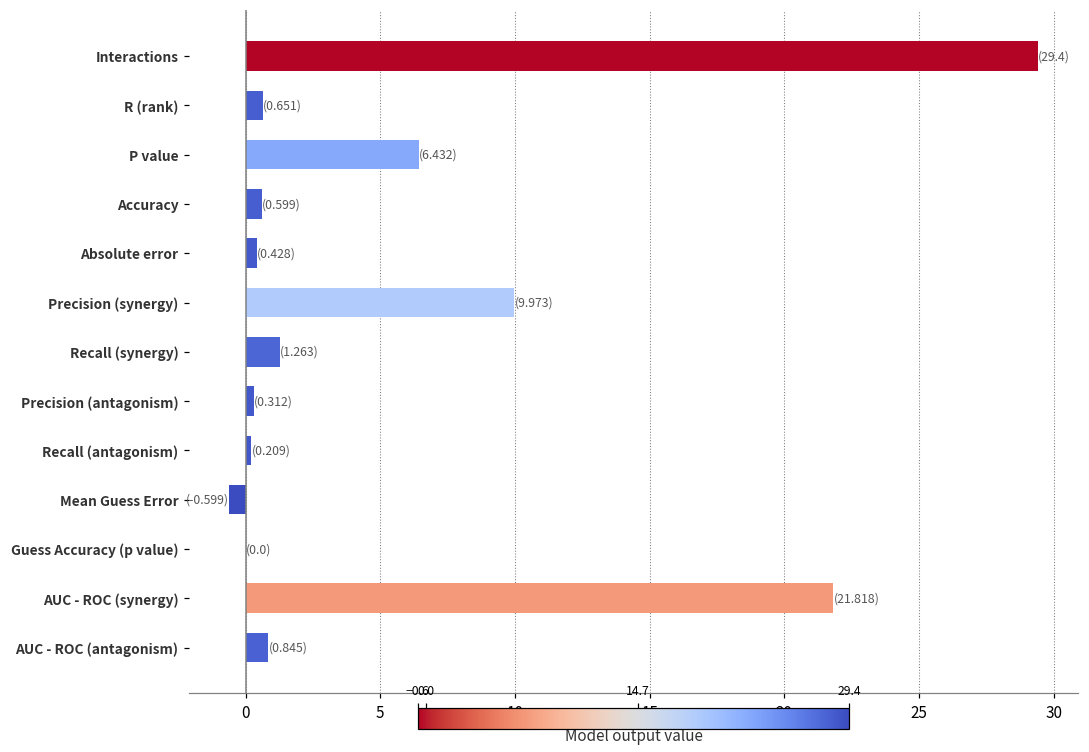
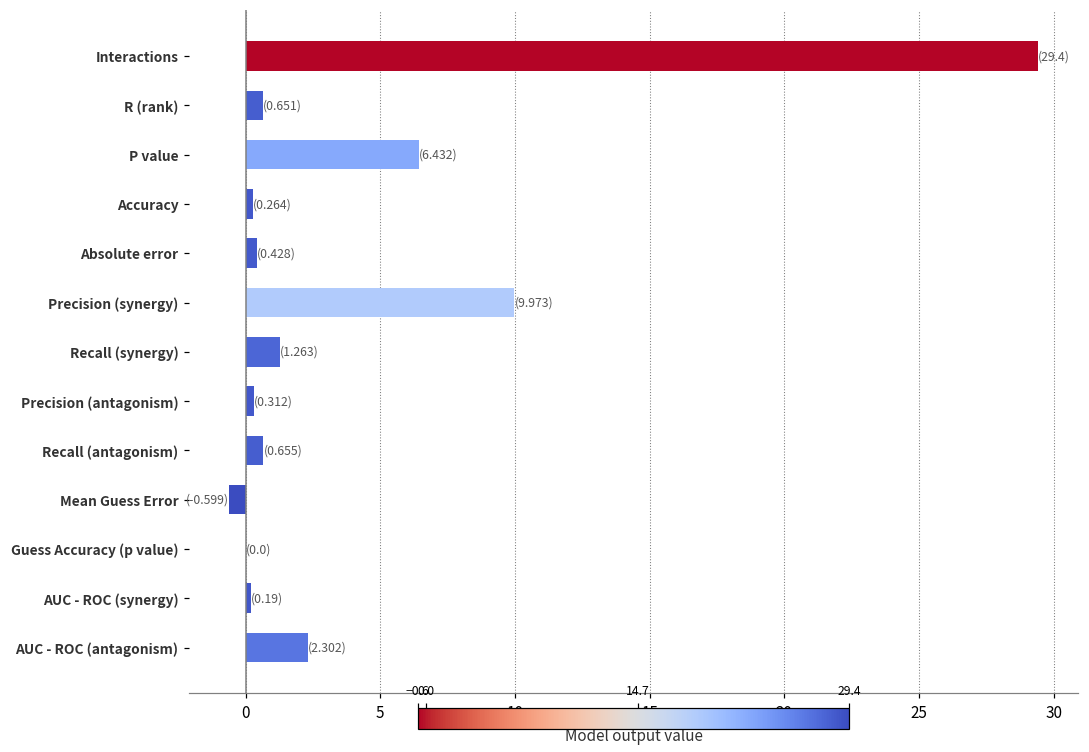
  {
    "Interactions": "(29.4)",
    "R (rank)": "(0.651)",
    "P value": "(6.432)",
-   "Accuracy": "(0.599)",
+   "Accuracy": "(0.264)",
    "Absolute error": "(0.428)",
    "Precision (synergy)": "(9.973)",
    "Recall (synergy)": "(1.263)",
    "Precision (antagonism)": "(0.312)",
-   "Recall (antagonism)": "(0.209)",
+   "Recall (antagonism)": "(0.655)",
    "Mean Guess Error": "(-0.599)",
    "Guess Accuracy (p value)": "(0.0)",
-   "AUC - ROC (synergy)": "(21.818)",
-   "AUC - ROC (antagonism)": "(0.845)"
+   "AUC - ROC (synergy)": "(0.19)",
+   "AUC - ROC (antagonism)": "(2.302)"
  }
